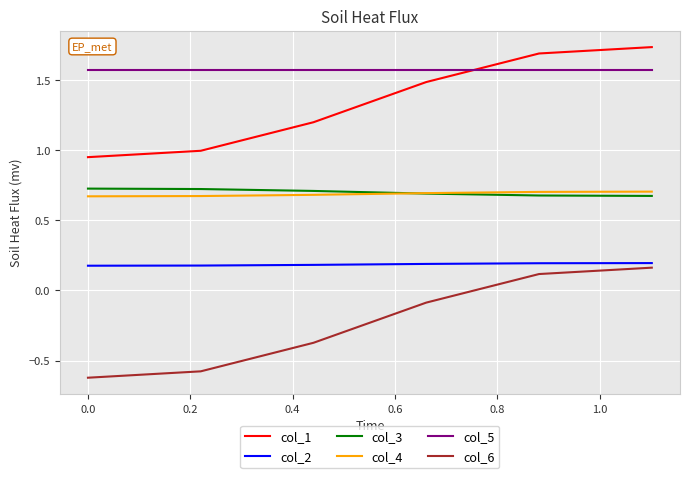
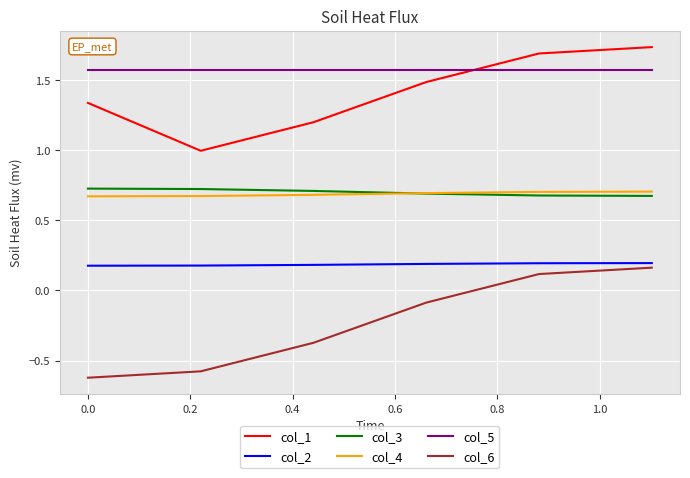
  {
    "col_1": {
-     "0.0": 0.95
+     "0.0": 1.34
    },
    "col_2": {
      "0.0": 0.18
    },
    "col_3": {
      "0.0": 0.72
    },
    "col_4": {
      "0.0": 0.67
    },
    "col_5": {
      "0.0": 1.57
    },
    "col_6": {
      "0.0": -0.62
    }
  }
